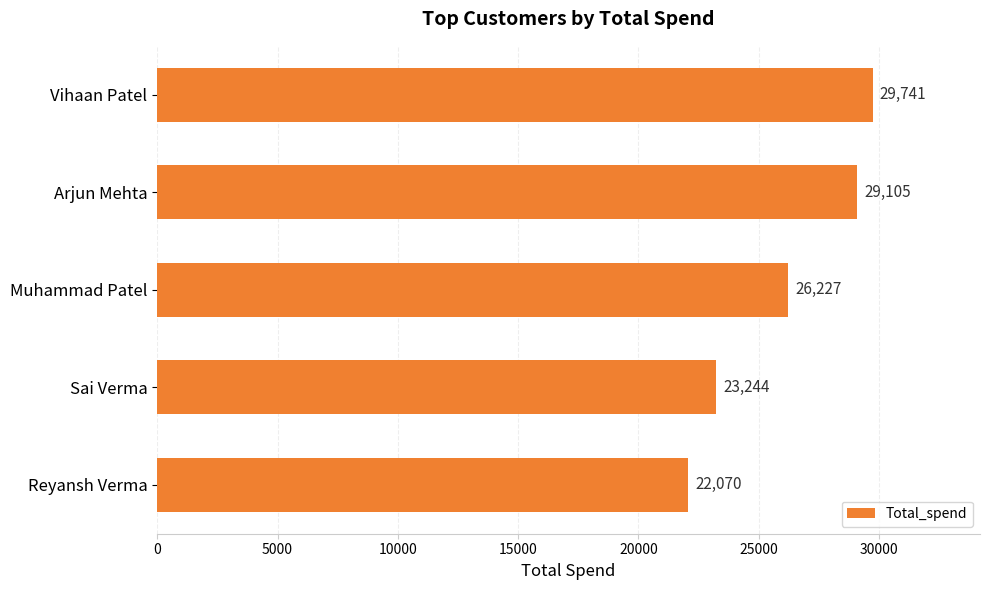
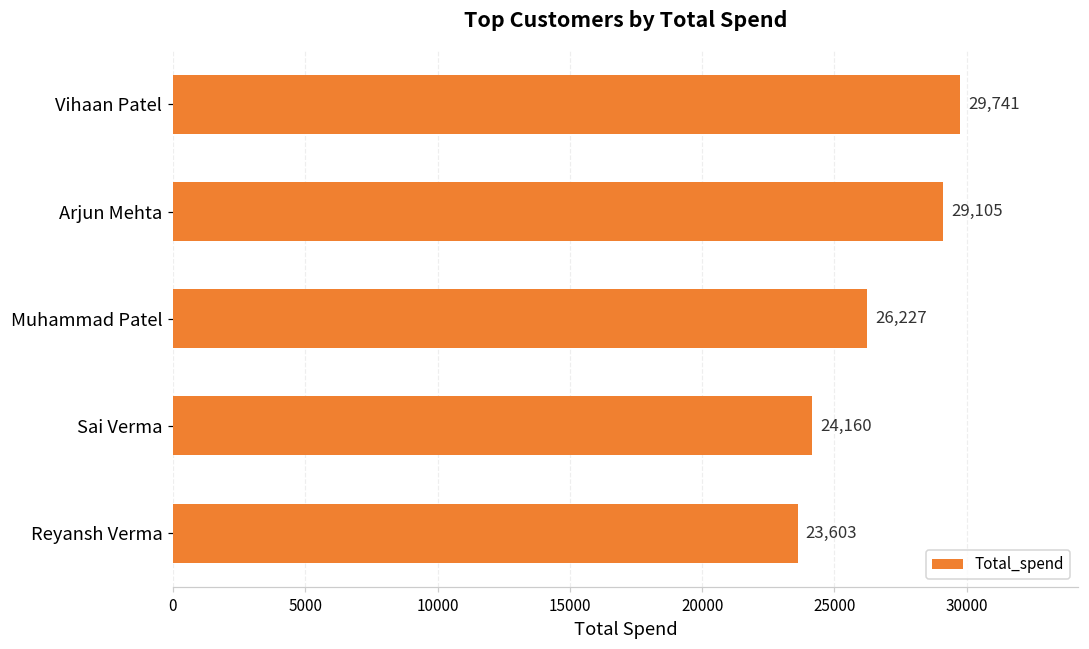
  {
    "Vihaan Patel": "29,741",
    "Arjun Mehta": "29,105",
    "Muhammad Patel": "26,227",
-   "Sai Verma": "23,244",
-   "Reyansh Verma": "22,070"
+   "Sai Verma": "24,160",
+   "Reyansh Verma": "23,603"
  }
